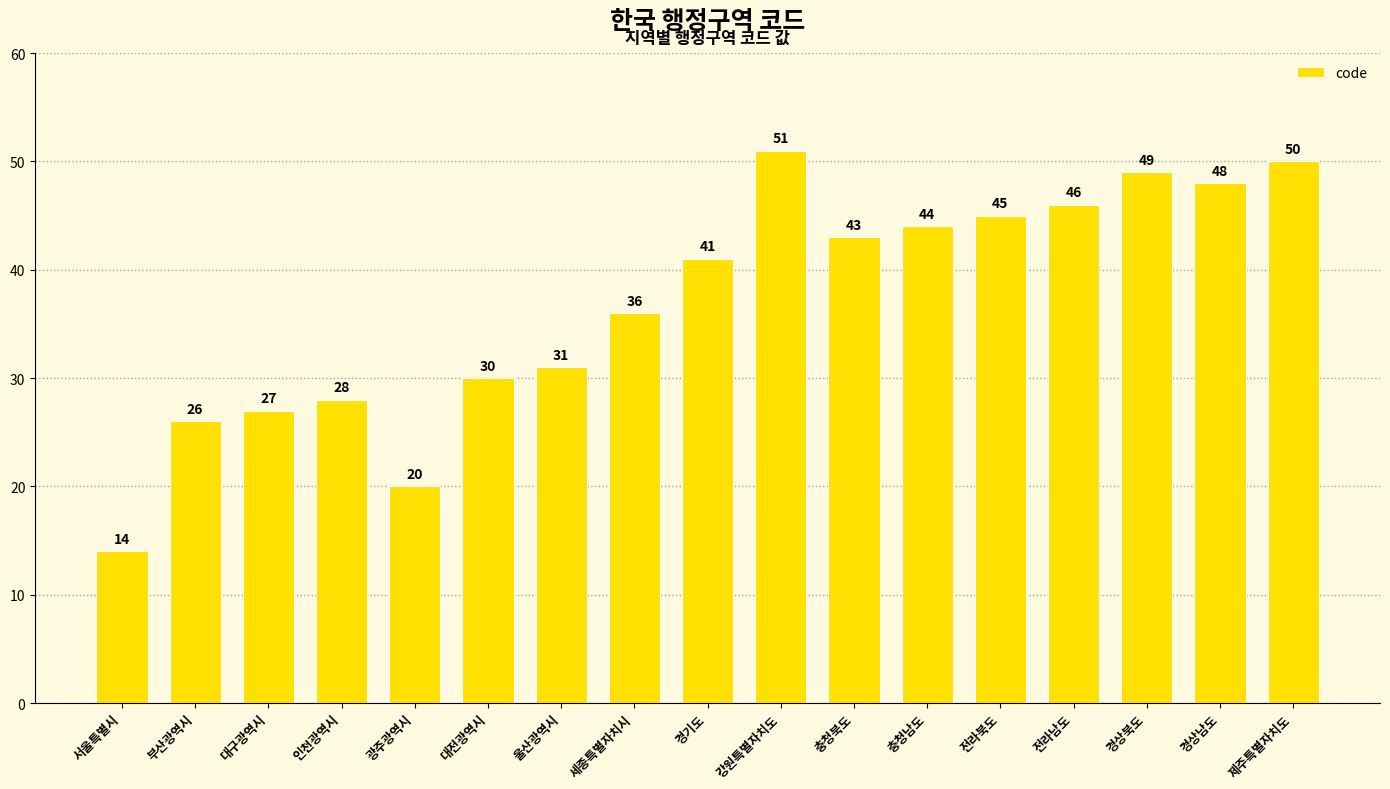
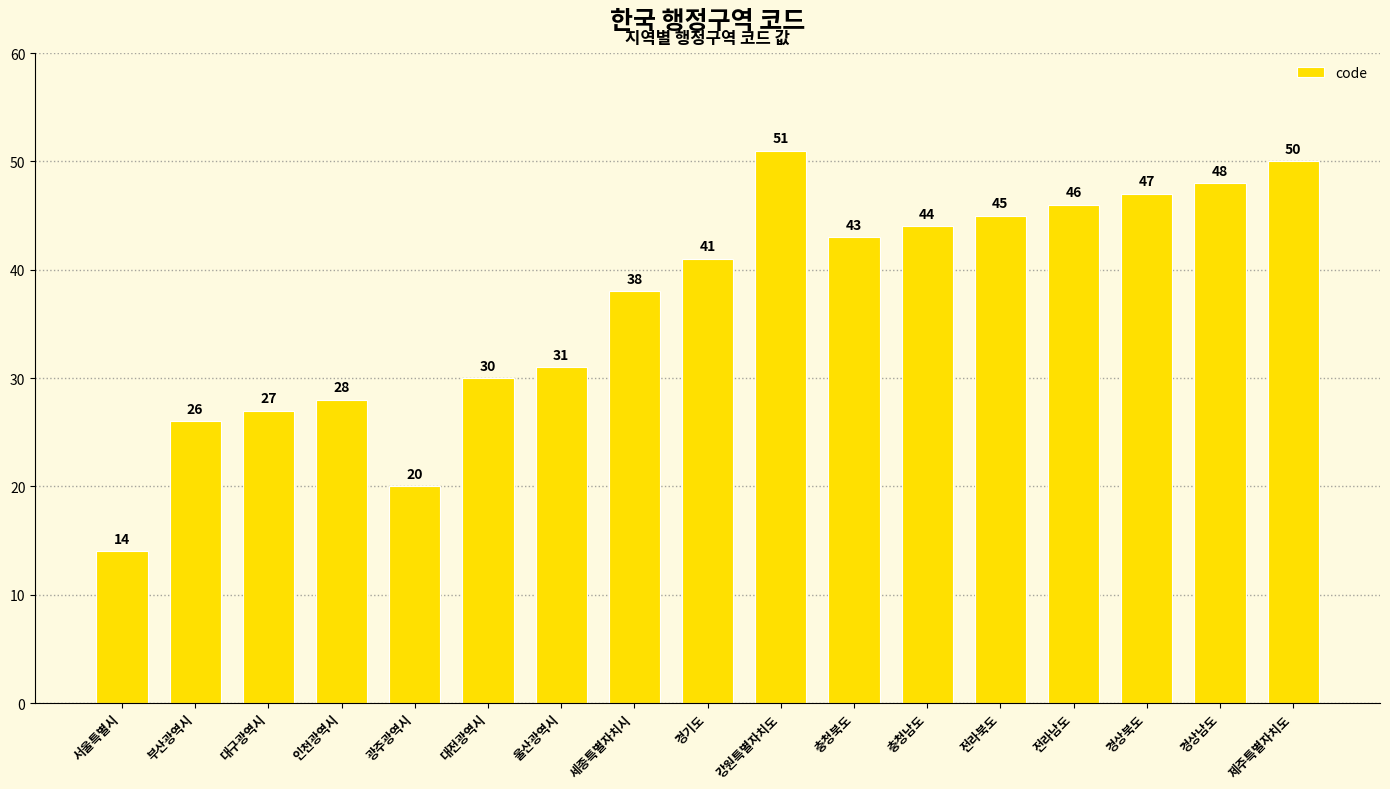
  {
    "서울특별시": 14,
    "부산광역시": 26,
    "대구광역시": 27,
    "인천광역시": 28,
    "광주광역시": 20,
    "대전광역시": 30,
    "울산광역시": 31,
-   "세종특별자치시": 36,
+   "세종특별자치시": 38,
    "경기도": 41,
    "강원특별자치도": 51,
    "충청북도": 43,
    "충청남도": 44,
    "전라북도": 45,
    "전라남도": 46,
-   "경상북도": 49,
+   "경상북도": 47,
    "경상남도": 48,
    "제주특별자치도": 50
  }
